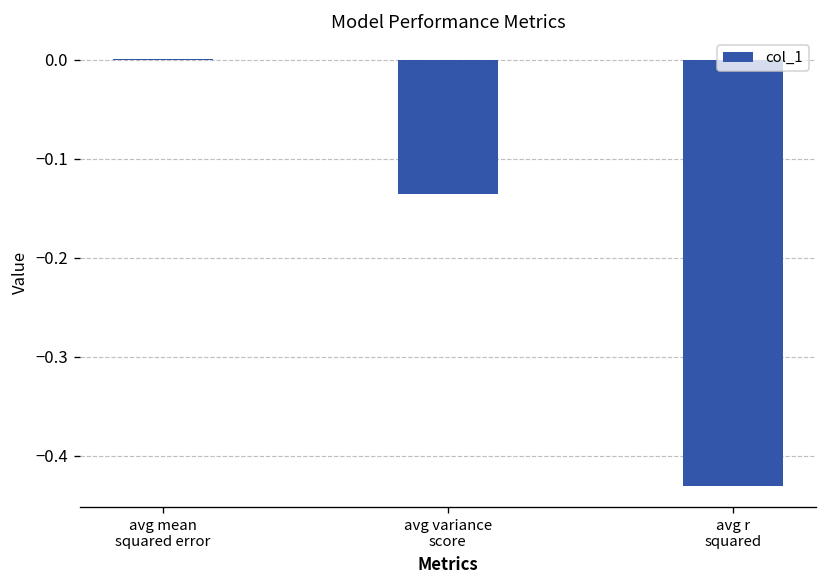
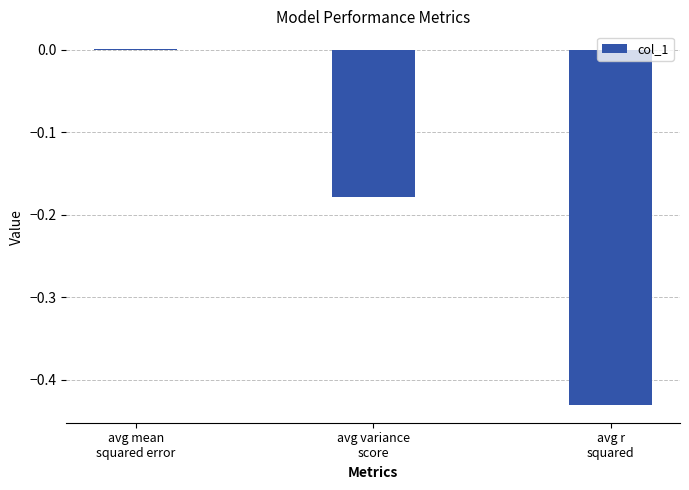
  {
-   "avg variance score": -0.14,
+   "avg variance score": -0.18,
    "avg r squared": -0.43
  }
